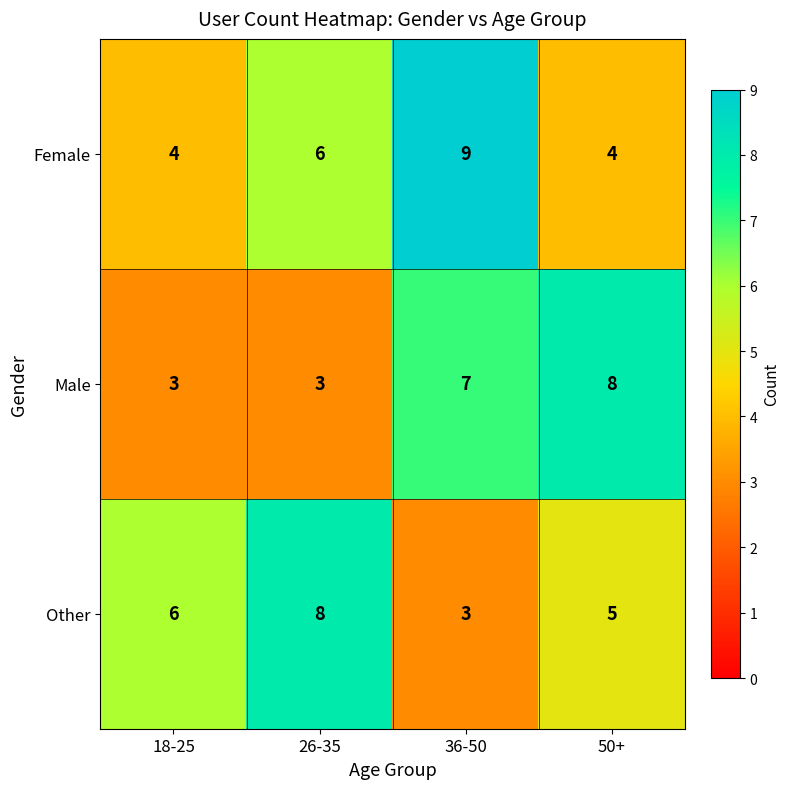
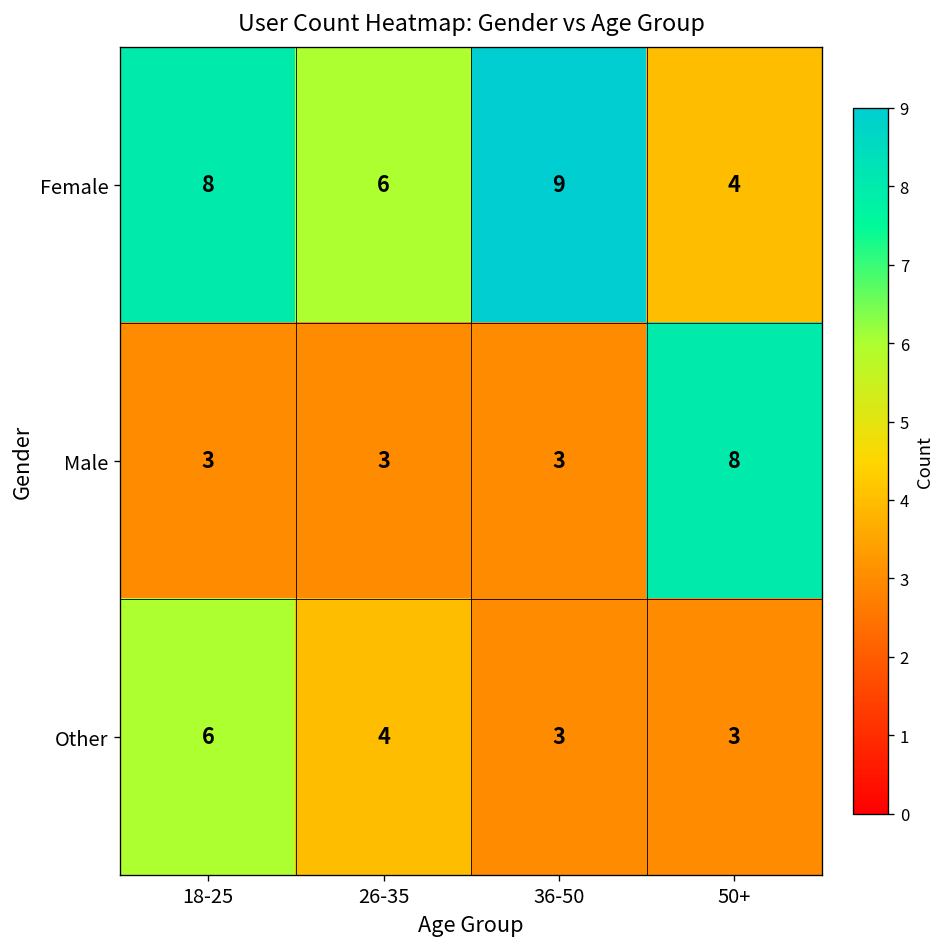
  {
    "Female": {
-     "18-25": 4,
+     "18-25": 8,
      "26-35": 6,
      "36-50": 9,
      "50+": 4
    },
    "Male": {
      "18-25": 3,
      "26-35": 3,
-     "36-50": 7,
+     "36-50": 3,
      "50+": 8
    },
    "Other": {
      "18-25": 6,
-     "26-35": 8,
+     "26-35": 4,
      "36-50": 3,
-     "50+": 5
+     "50+": 3
    }
  }
